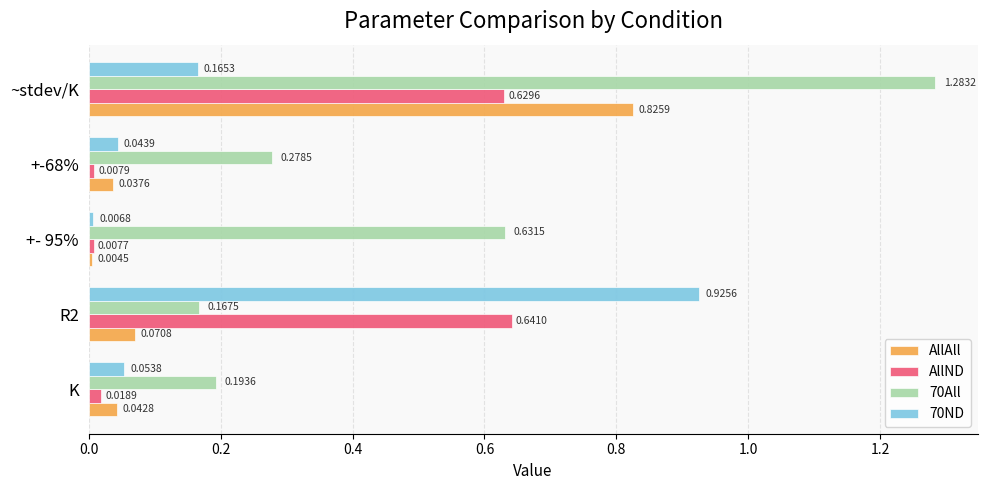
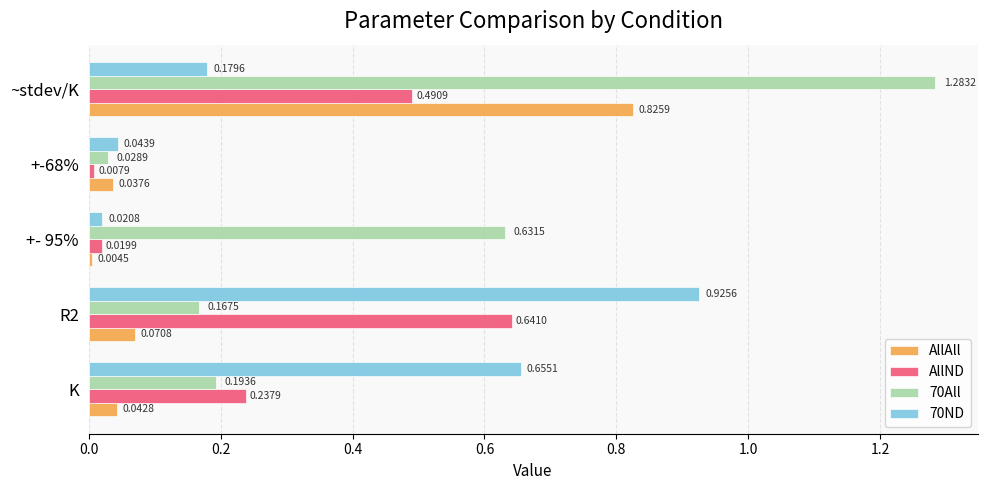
  {
    "AllAll": {
      "~stdev/K": 0.8259,
      "+-68%": 0.0376,
      "+- 95%": 0.0045,
      "R2": 0.0708,
      "K": 0.0428
    },
    "AllND": {
-     "~stdev/K": 0.6296,
+     "~stdev/K": 0.4909,
      "+-68%": 0.0079,
-     "+- 95%": 0.0077,
+     "+- 95%": 0.0199,
      "R2": 0.6410,
-     "K": 0.0189
+     "K": 0.2379
    },
    "70All": {
      "~stdev/K": 1.2832,
-     "+-68%": 0.2785,
+     "+-68%": 0.0289,
      "+- 95%": 0.6315,
      "R2": 0.1675,
      "K": 0.1936
    },
    "70ND": {
-     "~stdev/K": 0.1653,
+     "~stdev/K": 0.1796,
      "+-68%": 0.0439,
-     "+- 95%": 0.0068,
+     "+- 95%": 0.0208,
      "R2": 0.9256,
-     "K": 0.0538
+     "K": 0.6551
    }
  }
